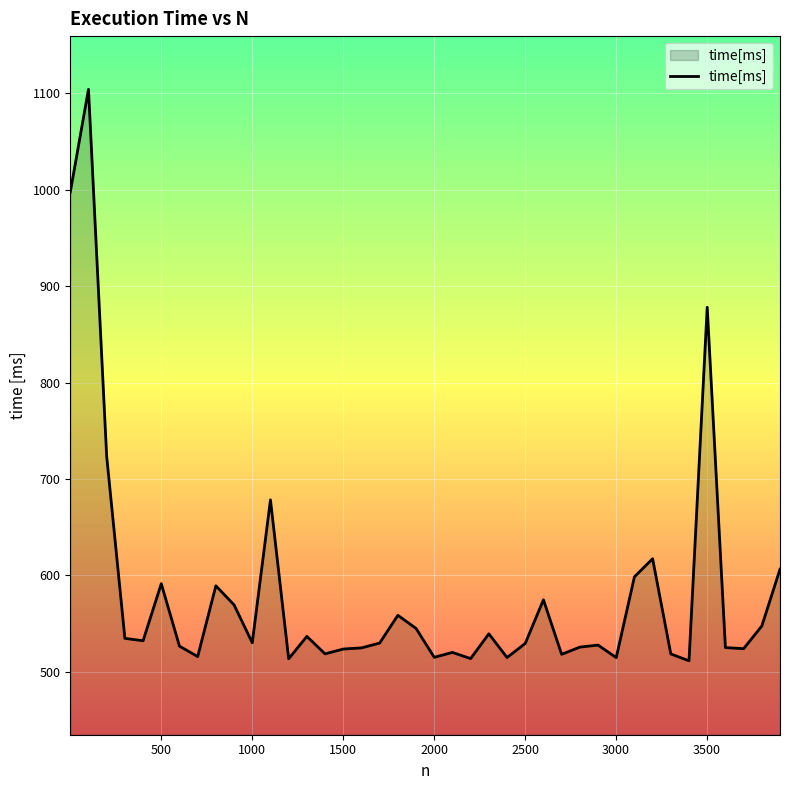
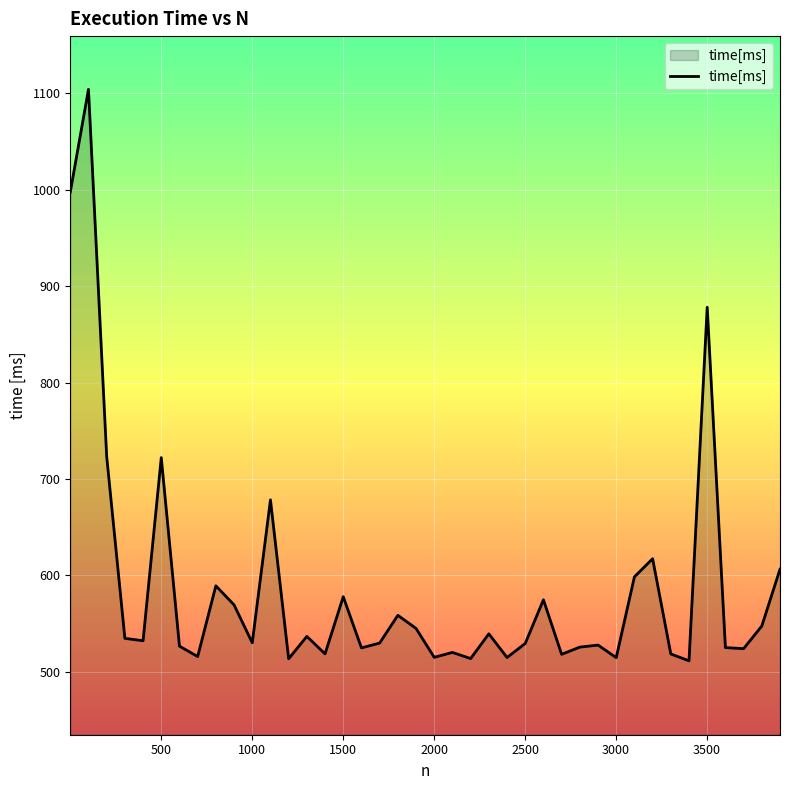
  {
-   "500": 590,
+   "500": 720,
    "1000": 530,
-   "1500": 520,
+   "1500": 580,
    "2000": 510,
    "2500": 530,
    "3000": 510,
    "3500": 880
  }
